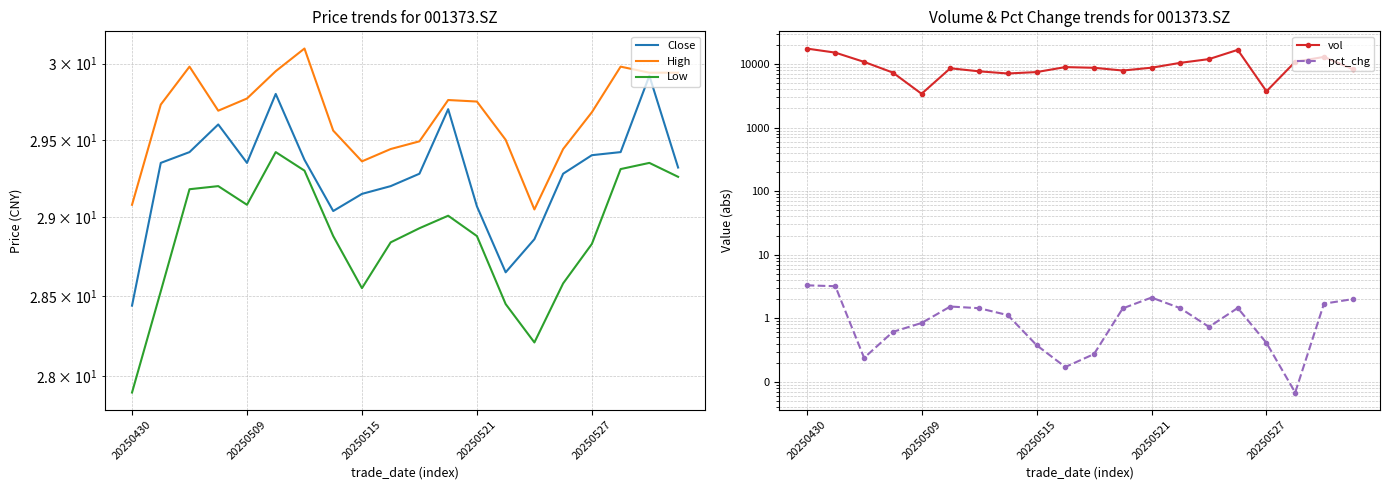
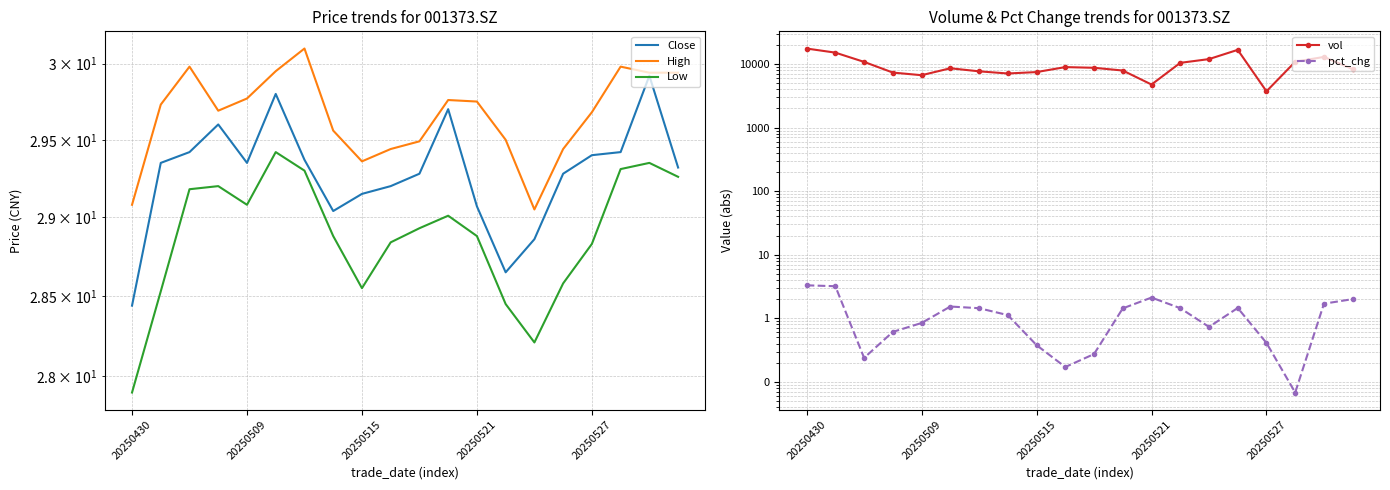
  {
    "Volume & Pct Change trends for 001373.SZ": {
      "vol": {
        "20250430": 18000,
-       "20250509": 3000,
+       "20250509": 7000,
        "20250515": 7000,
-       "20250521": 9000,
+       "20250521": 5000,
        "20250527": 4000
      },
      "pct_chg": {
        "20250430": 3,
        "20250509": 0.8,
        "20250515": 0.4,
        "20250521": 2,
        "20250527": 0.4
      }
    }
  }
